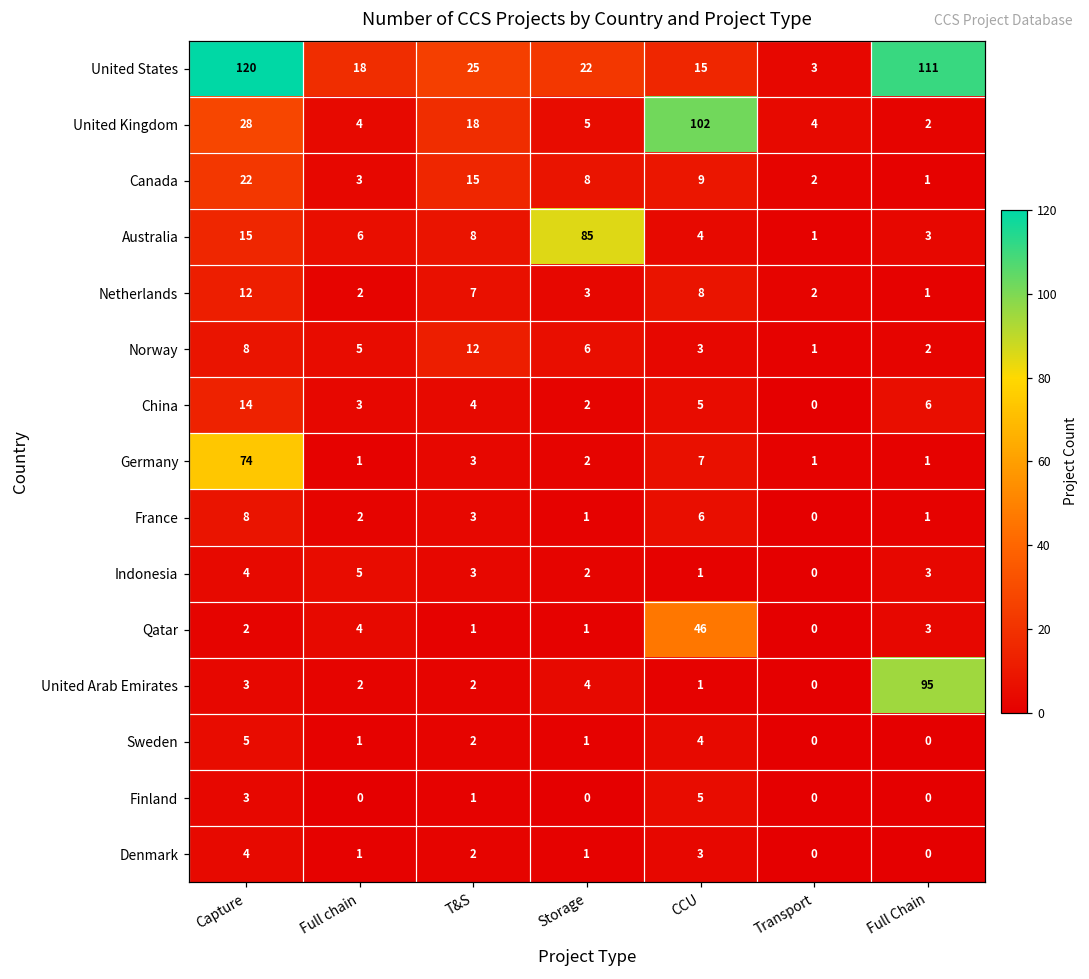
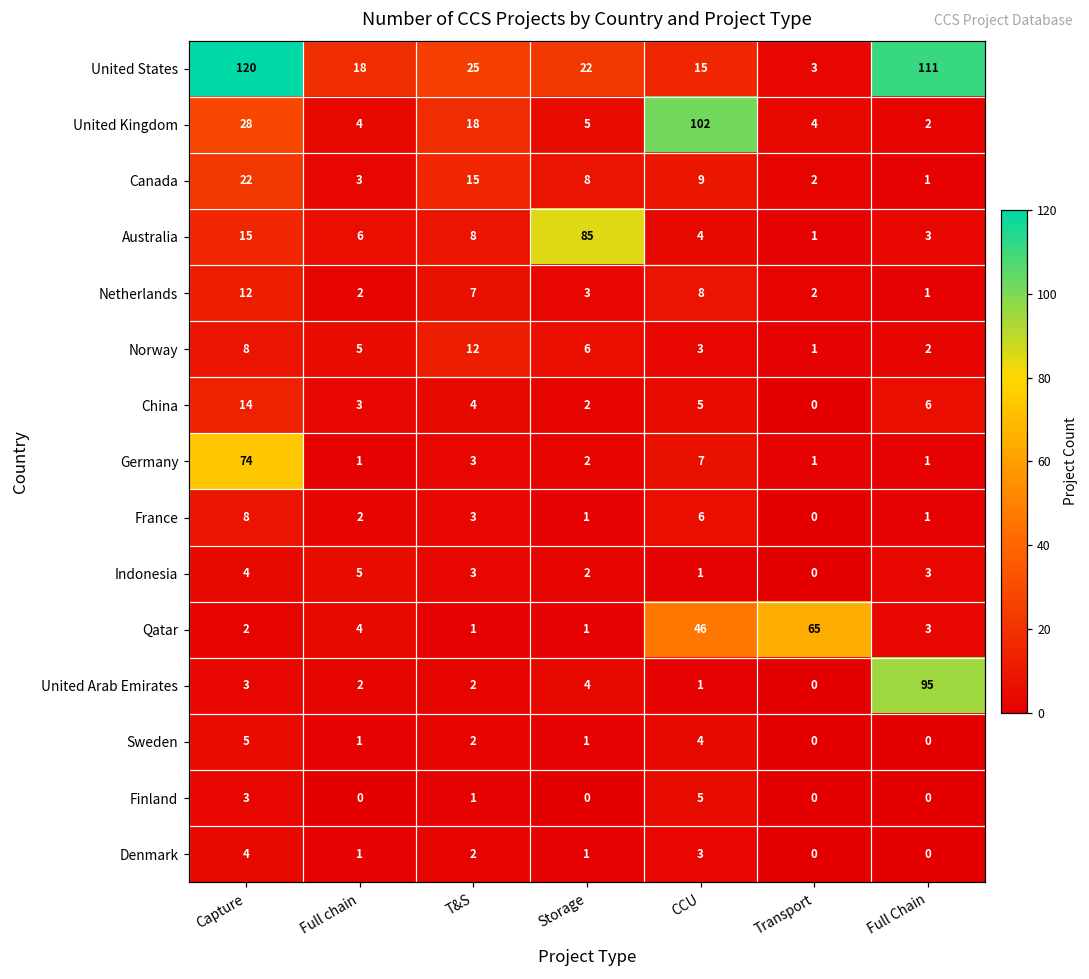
  {
    "United States": {
      "Capture": 120,
      "Full chain": 18,
      "T&S": 25,
      "Storage": 22,
      "CCU": 15,
      "Transport": 3,
      "Full Chain": 111
    },
    "United Kingdom": {
      "Capture": 28,
      "Full chain": 4,
      "T&S": 18,
      "Storage": 5,
      "CCU": 102,
      "Transport": 4,
      "Full Chain": 2
    },
    "Canada": {
      "Capture": 22,
      "Full chain": 3,
      "T&S": 15,
      "Storage": 8,
      "CCU": 9,
      "Transport": 2,
      "Full Chain": 1
    },
    "Australia": {
      "Capture": 15,
      "Full chain": 6,
      "T&S": 8,
      "Storage": 85,
      "CCU": 4,
      "Transport": 1,
      "Full Chain": 3
    },
    "Netherlands": {
      "Capture": 12,
      "Full chain": 2,
      "T&S": 7,
      "Storage": 3,
      "CCU": 8,
      "Transport": 2,
      "Full Chain": 1
    },
    "Norway": {
      "Capture": 8,
      "Full chain": 5,
      "T&S": 12,
      "Storage": 6,
      "CCU": 3,
      "Transport": 1,
      "Full Chain": 2
    },
    "China": {
      "Capture": 14,
      "Full chain": 3,
      "T&S": 4,
      "Storage": 2,
      "CCU": 5,
      "Transport": 0,
      "Full Chain": 6
    },
    "Germany": {
      "Capture": 74,
      "Full chain": 1,
      "T&S": 3,
      "Storage": 2,
      "CCU": 7,
      "Transport": 1,
      "Full Chain": 1
    },
    "France": {
      "Capture": 8,
      "Full chain": 2,
      "T&S": 3,
      "Storage": 1,
      "CCU": 6,
      "Transport": 0,
      "Full Chain": 1
    },
    "Indonesia": {
      "Capture": 4,
      "Full chain": 5,
      "T&S": 3,
      "Storage": 2,
      "CCU": 1,
      "Transport": 0,
      "Full Chain": 3
    },
    "Qatar": {
      "Capture": 2,
      "Full chain": 4,
      "T&S": 1,
      "Storage": 1,
      "CCU": 46,
-     "Transport": 0,
+     "Transport": 65,
      "Full Chain": 3
    },
    "United Arab Emirates": {
      "Capture": 3,
      "Full chain": 2,
      "T&S": 2,
      "Storage": 4,
      "CCU": 1,
      "Transport": 0,
      "Full Chain": 95
    },
    "Sweden": {
      "Capture": 5,
      "Full chain": 1,
      "T&S": 2,
      "Storage": 1,
      "CCU": 4,
      "Transport": 0,
      "Full Chain": 0
    },
    "Finland": {
      "Capture": 3,
      "Full chain": 0,
      "T&S": 1,
      "Storage": 0,
      "CCU": 5,
      "Transport": 0,
      "Full Chain": 0
    },
    "Denmark": {
      "Capture": 4,
      "Full chain": 1,
      "T&S": 2,
      "Storage": 1,
      "CCU": 3,
      "Transport": 0,
      "Full Chain": 0
    }
  }
